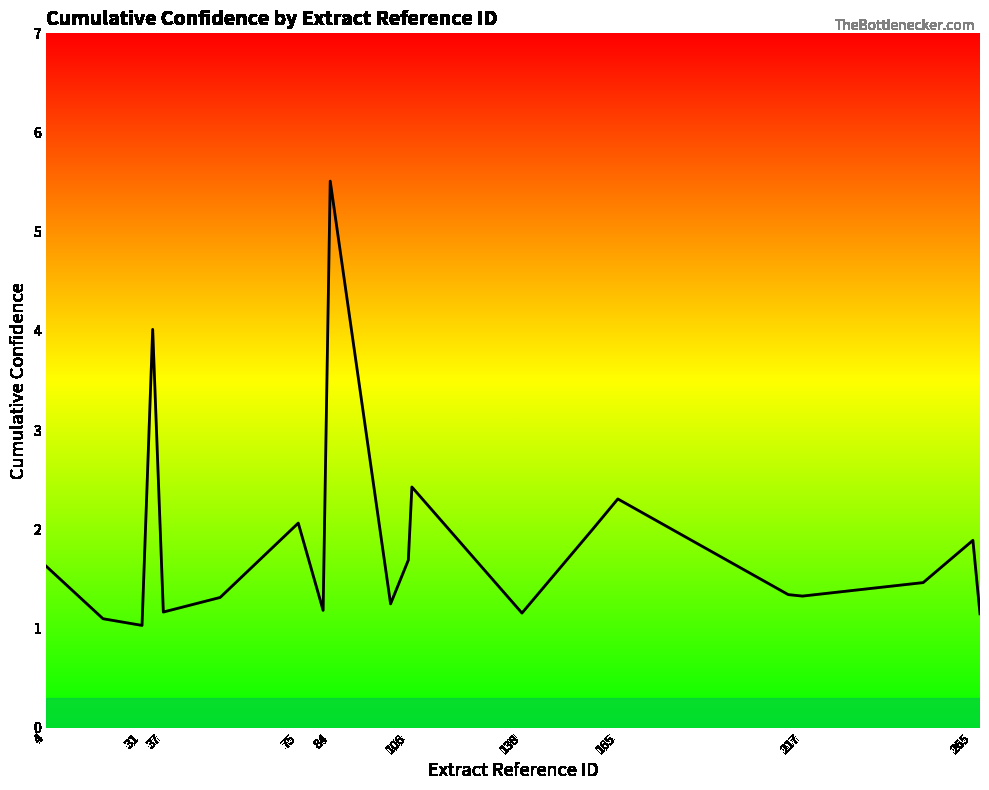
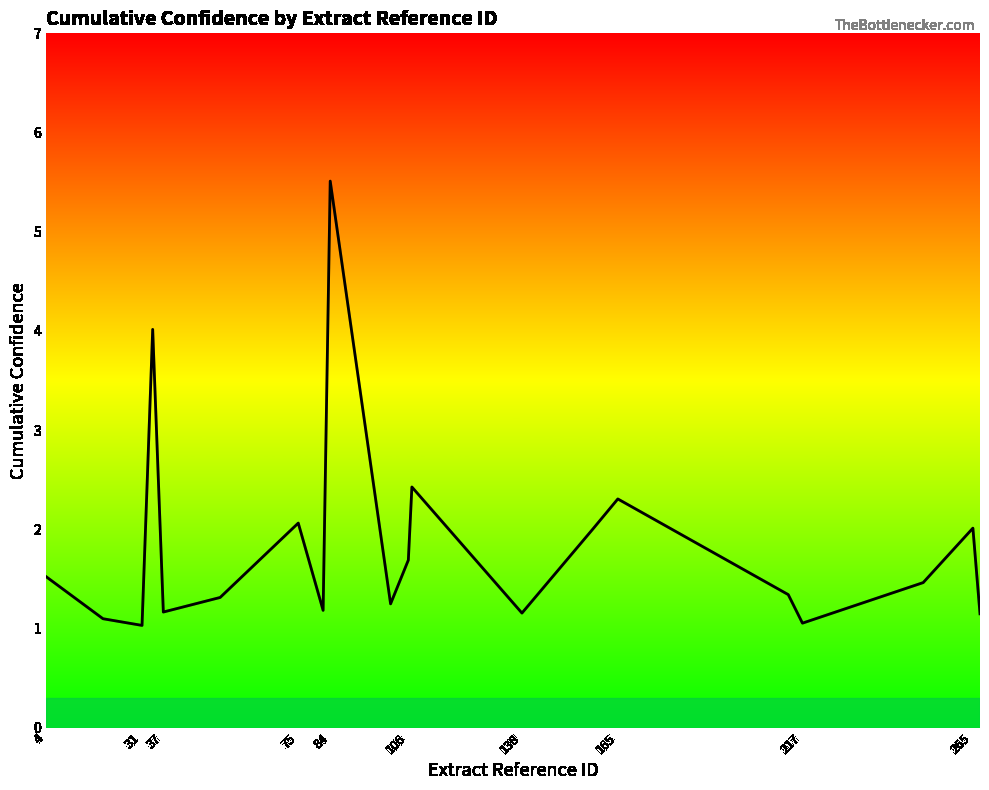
  {
-   "4": 1.6,
+   "4": 1.5,
    "31": 1.0,
    "37": 1.2,
    "75": 2.1,
    "84": 5.5,
    "106": 1.7,
    "138": 1.2,
    "165": 2.3,
-   "217": 1.3,
-   "265": 1.9
+   "217": 1.1,
+   "265": 2.0
  }
